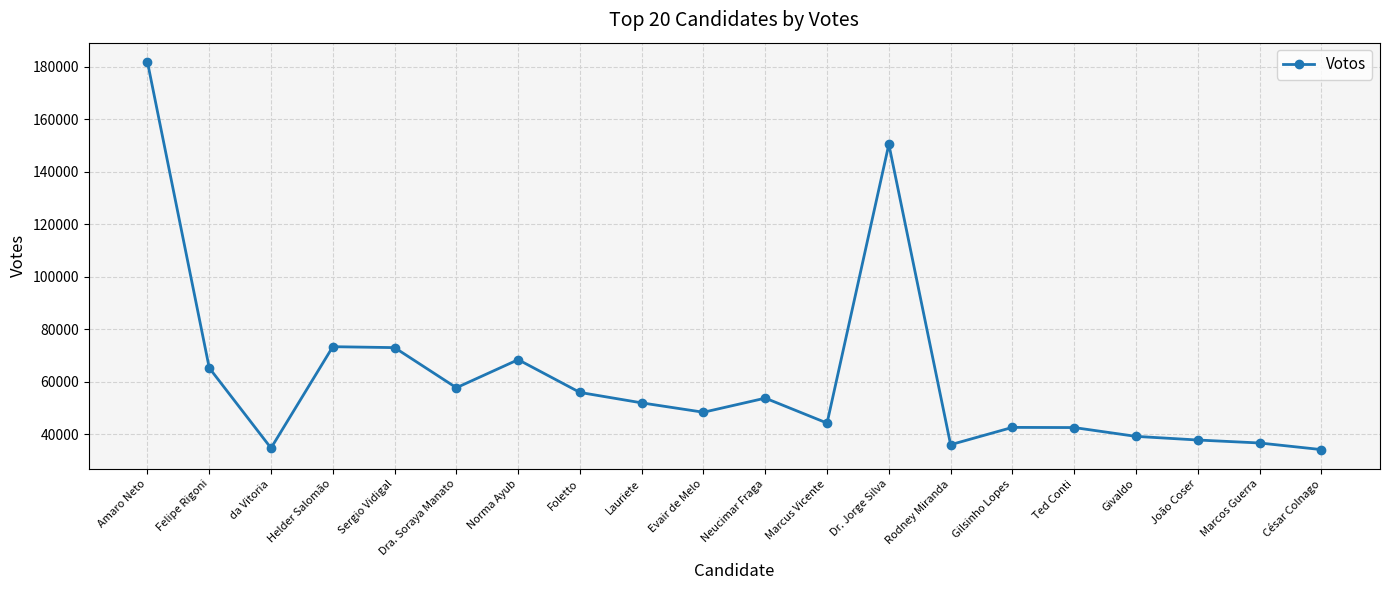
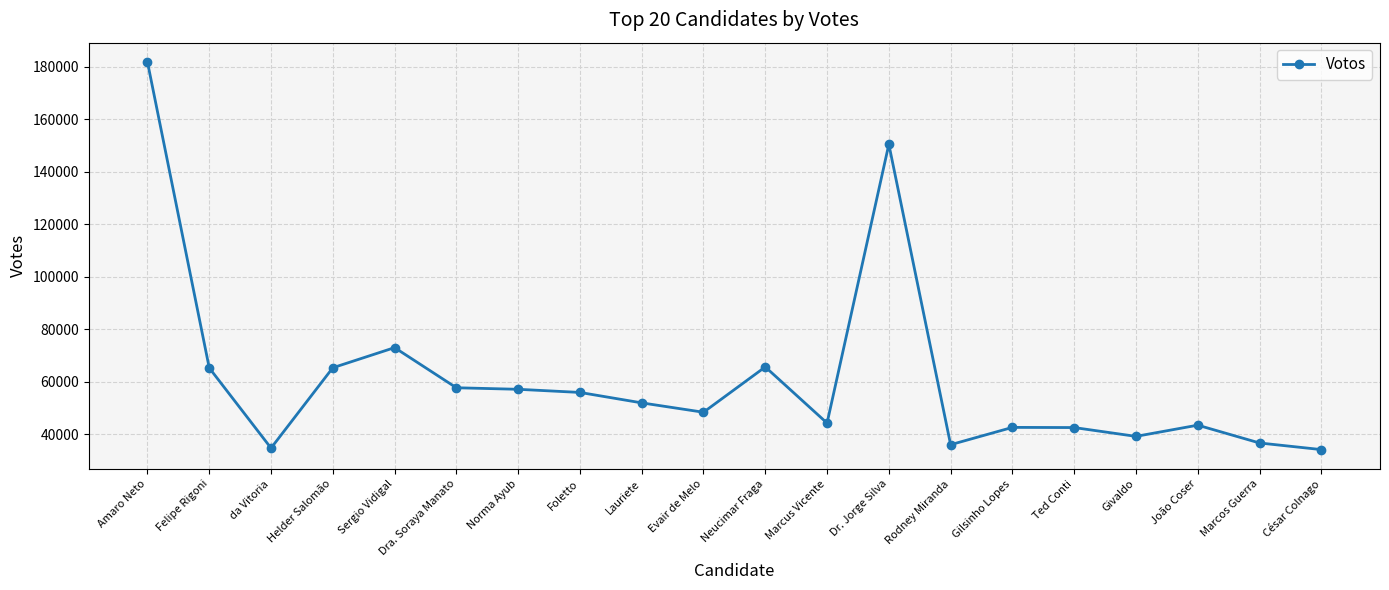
  {
    "Amaro Neto": 182000,
    "Felipe Rigoni": 65000,
    "da Vitoria": 35000,
-   "Helder Salomão": 73000,
+   "Helder Salomão": 65000,
    "Sergio Vidigal": 73000,
    "Dra. Soraya Manato": 58000,
-   "Norma Ayub": 68000,
+   "Norma Ayub": 57000,
    "Foletto": 56000,
    "Lauriete": 52000,
    "Evair de Melo": 48000,
-   "Neucimar Fraga": 54000,
+   "Neucimar Fraga": 66000,
    "Marcus Vicente": 44000,
    "Dr. Jorge Silva": 150000,
    "Rodney Miranda": 36000,
    "Gilsinho Lopes": 43000,
    "Ted Conti": 43000,
    "Givaldo": 39000,
-   "João Coser": 38000,
+   "João Coser": 43000,
    "Marcos Guerra": 37000,
    "César Colnago": 34000
  }
